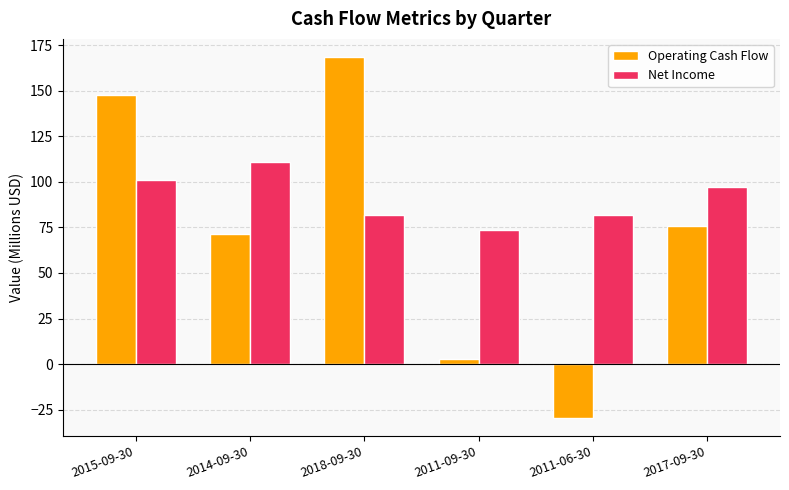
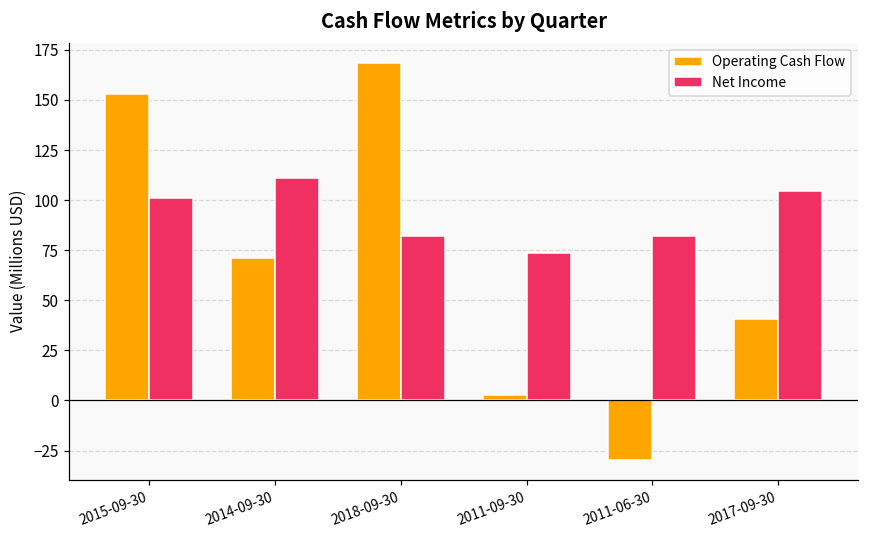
  {
    "Operating Cash Flow": {
-     "2015-09-30": 148,
+     "2015-09-30": 153,
      "2014-09-30": 71,
      "2018-09-30": 169,
      "2011-09-30": 3,
      "2011-06-30": -30,
-     "2017-09-30": 76
+     "2017-09-30": 41
    },
    "Net Income": {
      "2015-09-30": 101,
      "2014-09-30": 111,
      "2018-09-30": 82,
      "2011-09-30": 74,
      "2011-06-30": 82,
-     "2017-09-30": 97
+     "2017-09-30": 105
    }
  }
